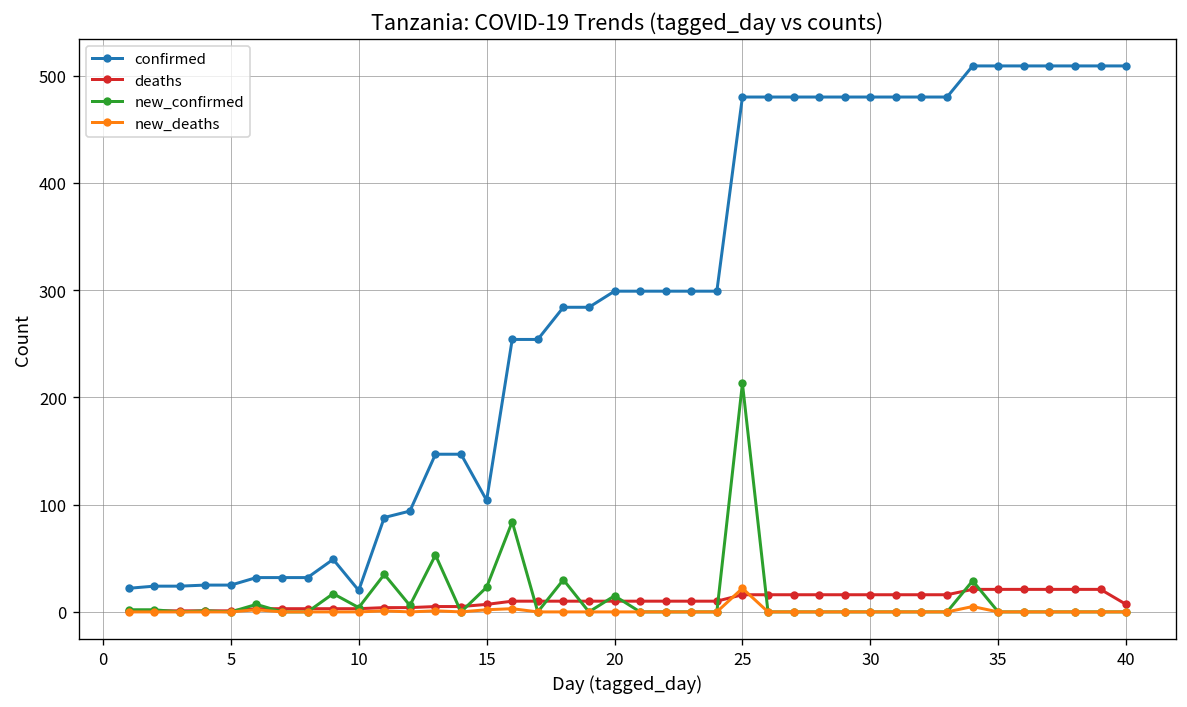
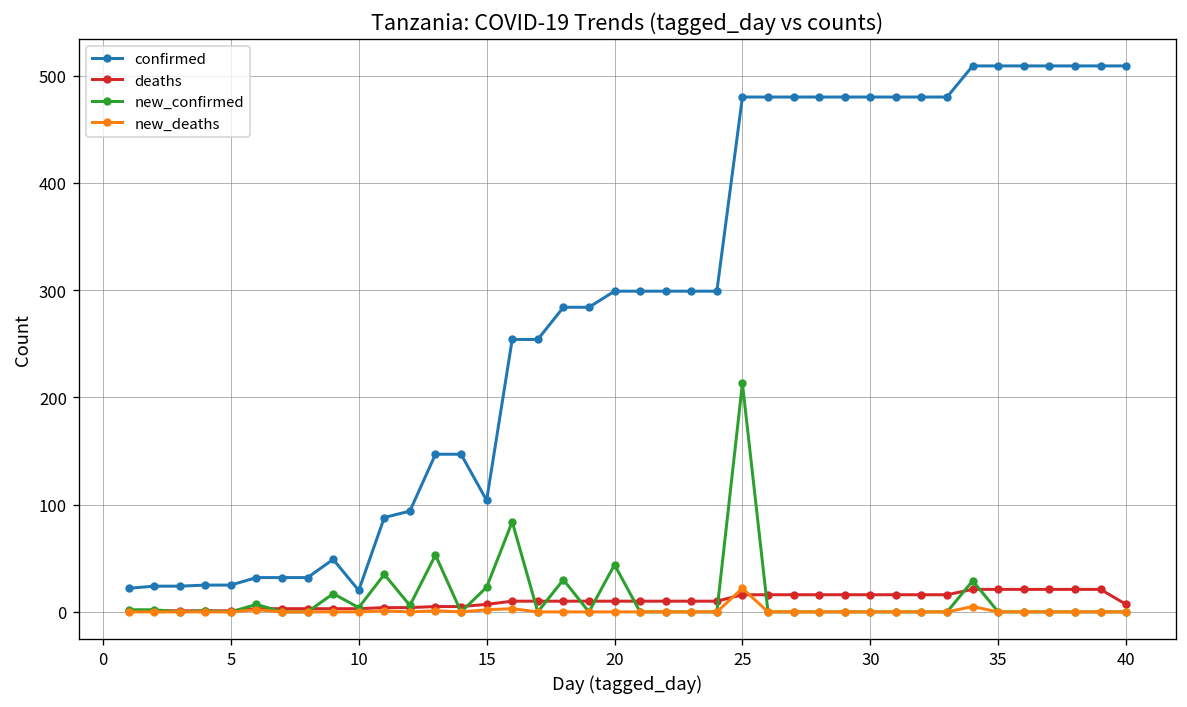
  {
    "confirmed": {
      "5": 30,
      "10": 20,
      "15": 100,
      "20": 300,
      "25": 480,
      "30": 480,
      "35": 510,
      "40": 510
    },
    "deaths": {
      "15": 10,
      "20": 10,
      "25": 20,
      "30": 20,
      "35": 20,
      "40": 10
    },
    "new_confirmed": {
      "15": 20,
-     "20": 20,
+     "20": 40,
      "25": 210
    },
    "new_deaths": {
      "10": 0,
      "15": 0,
      "20": 0,
      "25": 20
    }
  }
